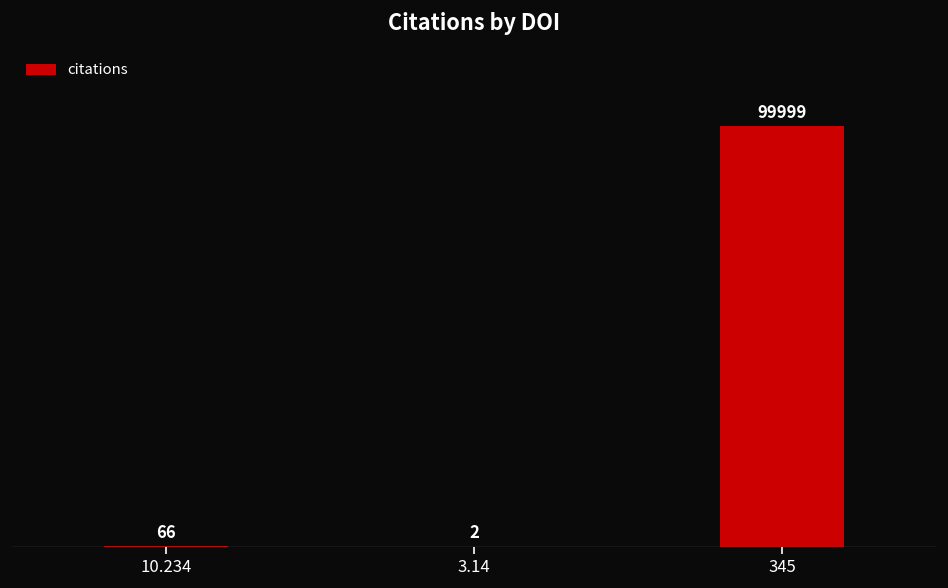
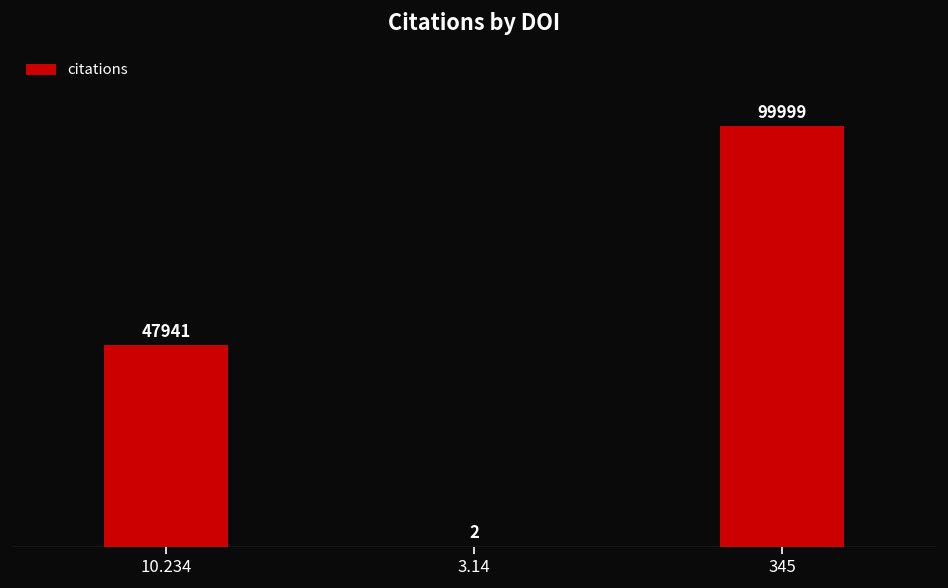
  {
-   "10.234": 66,
+   "10.234": 47941,
    "3.14": 2,
    "345": 99999
  }
